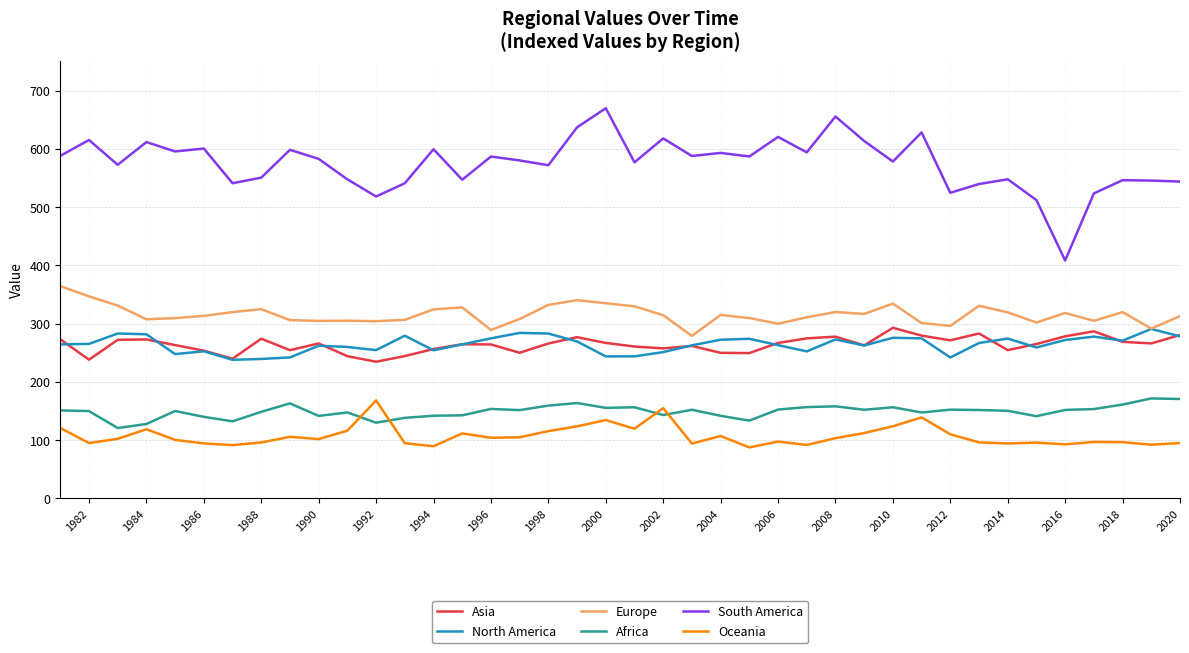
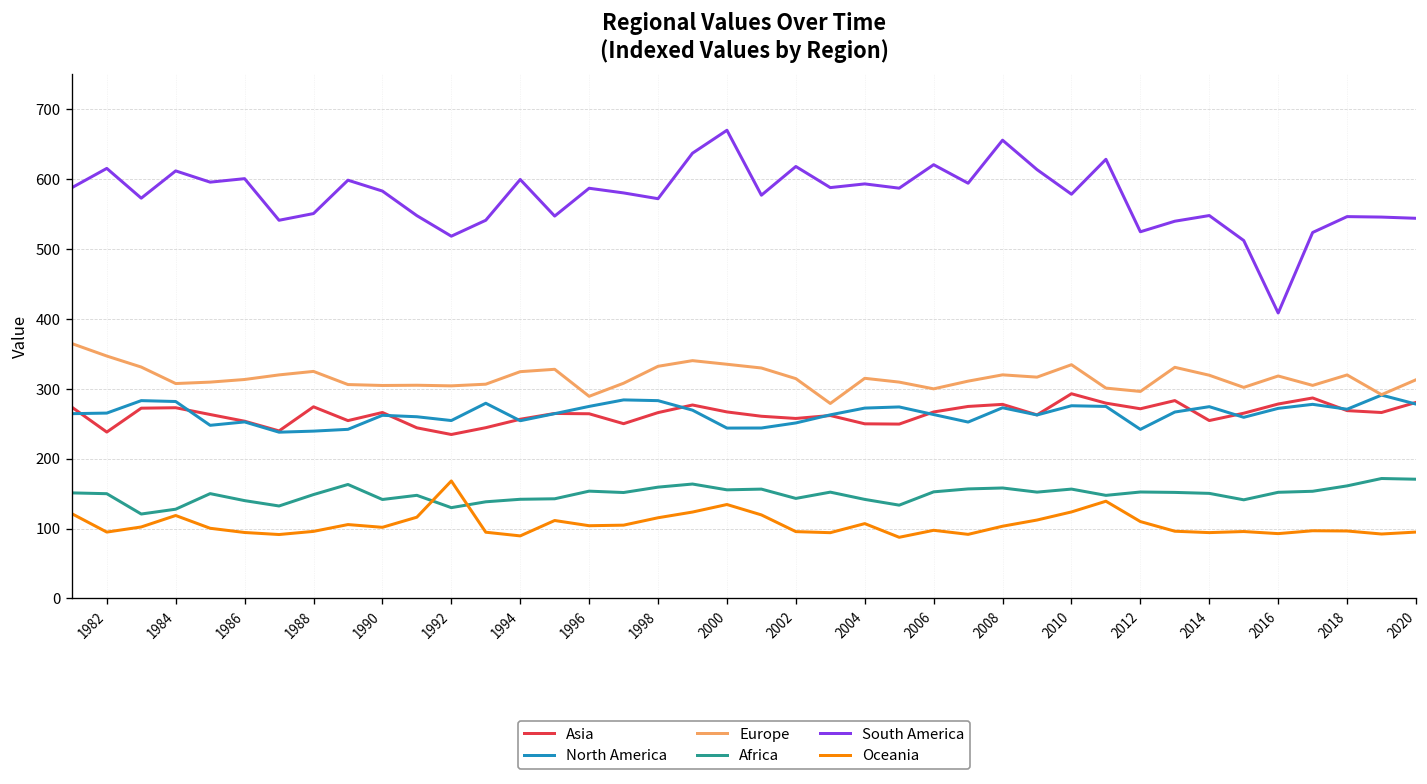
  {
    "Asia": {
      "1982": 240,
      "1984": 270,
      "1988": 270,
      "1992": 230,
      "1996": 260,
      "1998": 270,
      "2000": 270,
      "2002": 260,
      "2004": 250,
      "2008": 280,
      "2010": 290,
      "2012": 270,
      "2014": 250,
      "2016": 280
    },
    "Europe": {
      "1982": 350,
      "1984": 310,
      "1986": 310,
      "1988": 320,
      "1990": 300,
      "1992": 300,
      "1994": 320,
      "1996": 290,
      "1998": 330,
      "2000": 330,
      "2002": 310,
      "2004": 310,
      "2006": 300,
      "2008": 320,
      "2010": 330,
      "2012": 300,
      "2014": 320,
      "2016": 320,
      "2018": 320,
      "2020": 310
    },
    "South America": {
      "1982": 620,
      "1984": 610,
      "1986": 600,
      "1988": 550,
      "1990": 580,
      "1992": 520,
      "1994": 600,
      "1996": 590,
      "1998": 570,
      "2000": 670,
      "2002": 620,
      "2004": 590,
      "2006": 620,
      "2008": 660,
      "2010": 580,
      "2012": 520,
      "2014": 550,
      "2016": 410,
      "2018": 550,
      "2020": 540
    },
    "Oceania": {
      "1982": 90,
      "1984": 120,
      "1986": 90,
      "1988": 100,
      "1990": 100,
      "1992": 170,
      "1994": 90,
      "1996": 100,
      "1998": 120,
      "2000": 130,
-     "2002": 150,
+     "2002": 100,
      "2004": 110,
      "2006": 100,
      "2008": 100,
      "2010": 120,
      "2012": 110,
      "2014": 90,
      "2016": 90,
      "2018": 100,
      "2020": 90
    }
  }
